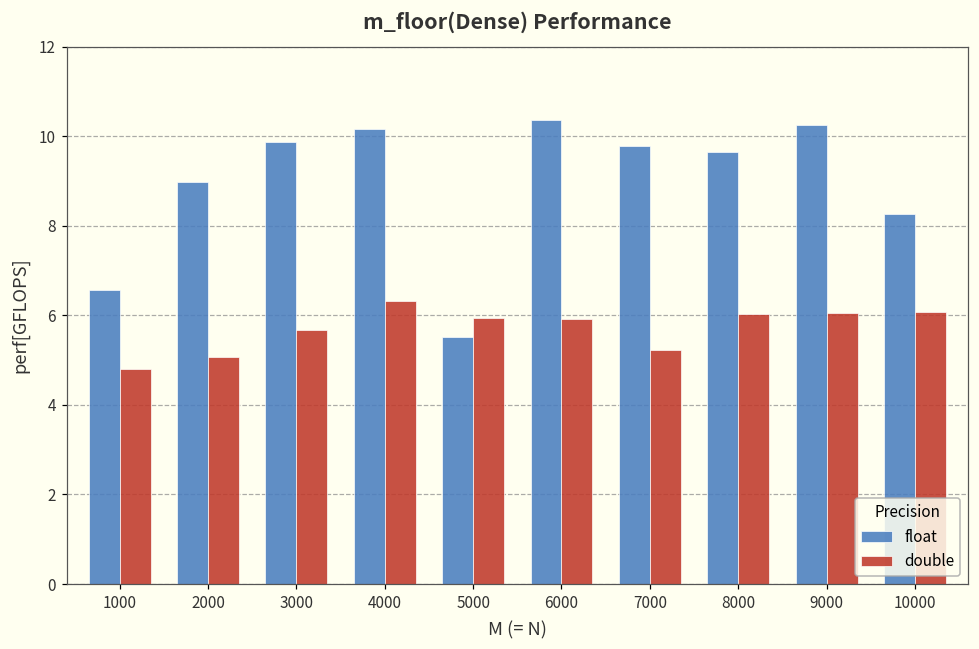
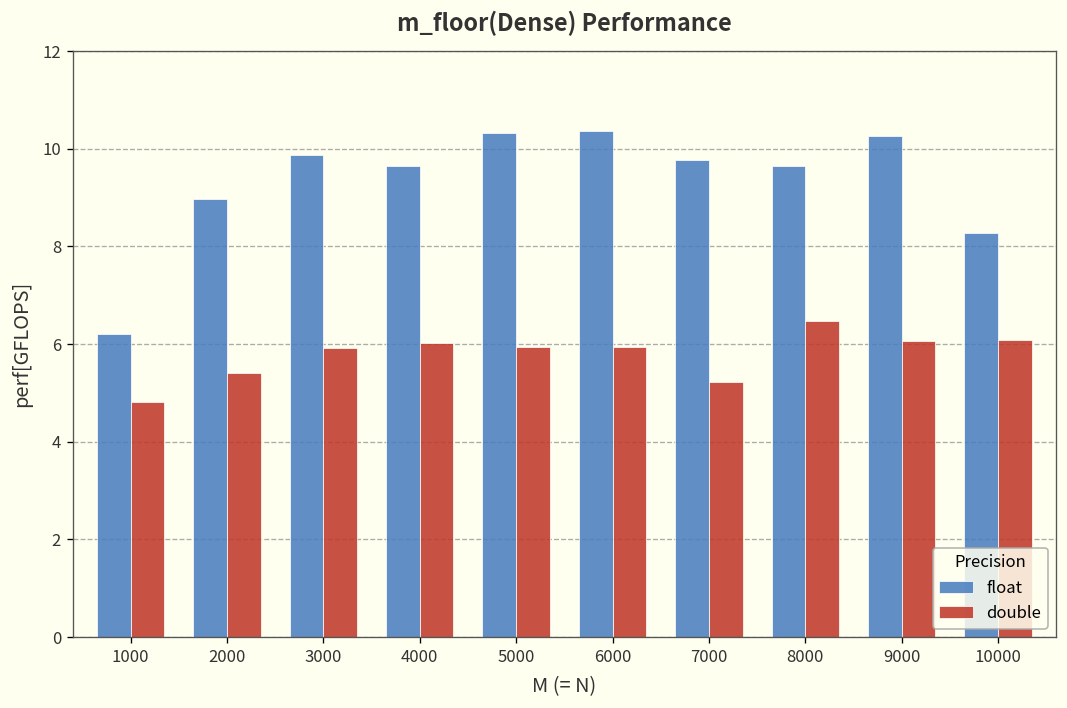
  {
    "float": {
-     "1000": 6.6,
+     "1000": 6.2,
      "2000": 9.0,
      "3000": 9.9,
-     "4000": 10.2,
-     "5000": 5.5,
+     "4000": 9.6,
+     "5000": 10.3,
      "6000": 10.4,
      "7000": 9.8,
      "8000": 9.7,
      "9000": 10.3,
      "10000": 8.3
    },
    "double": {
      "1000": 4.8,
-     "2000": 5.1,
-     "3000": 5.7,
-     "4000": 6.3,
+     "2000": 5.4,
+     "3000": 5.9,
+     "4000": 6.0,
      "5000": 5.9,
      "6000": 5.9,
      "7000": 5.2,
-     "8000": 6.0,
+     "8000": 6.5,
      "9000": 6.1,
      "10000": 6.1
    }
  }
